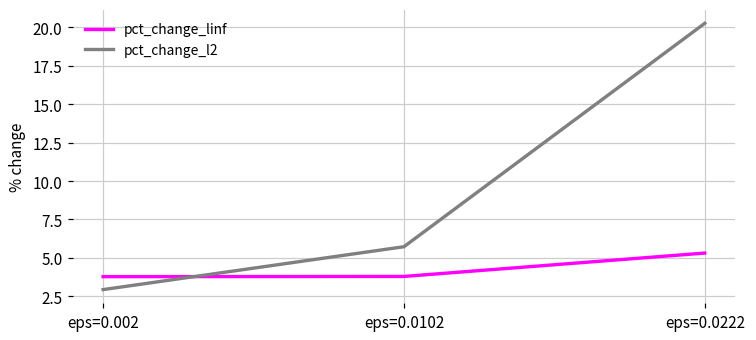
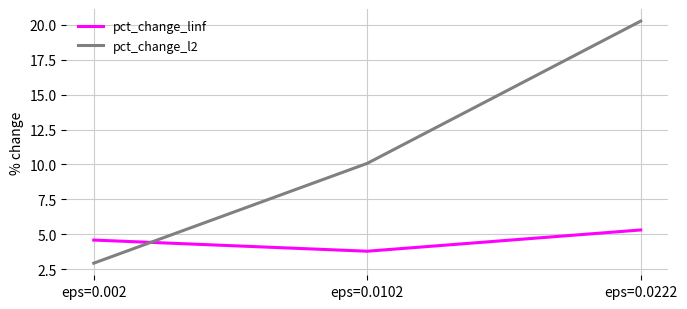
  {
    "pct_change_linf": {
-     "eps=0.002": 3.8,
+     "eps=0.002": 4.6,
      "eps=0.0102": 3.8,
      "eps=0.0222": 5.3
    },
    "pct_change_l2": {
      "eps=0.002": 2.9,
-     "eps=0.0102": 5.7,
+     "eps=0.0102": 10.1,
      "eps=0.0222": 20.3
    }
  }
